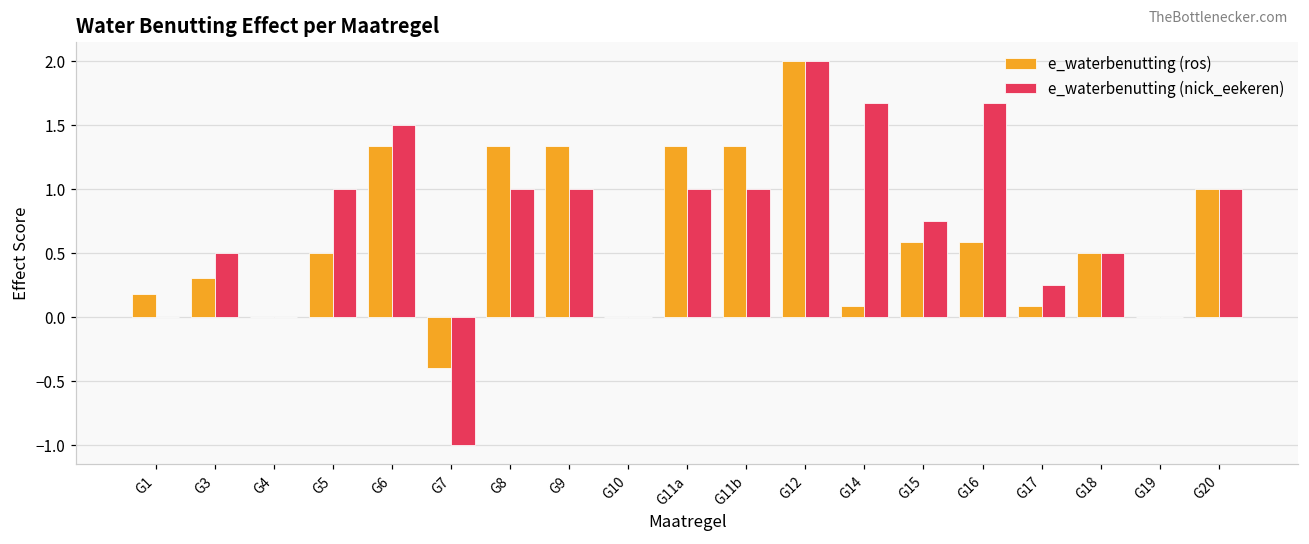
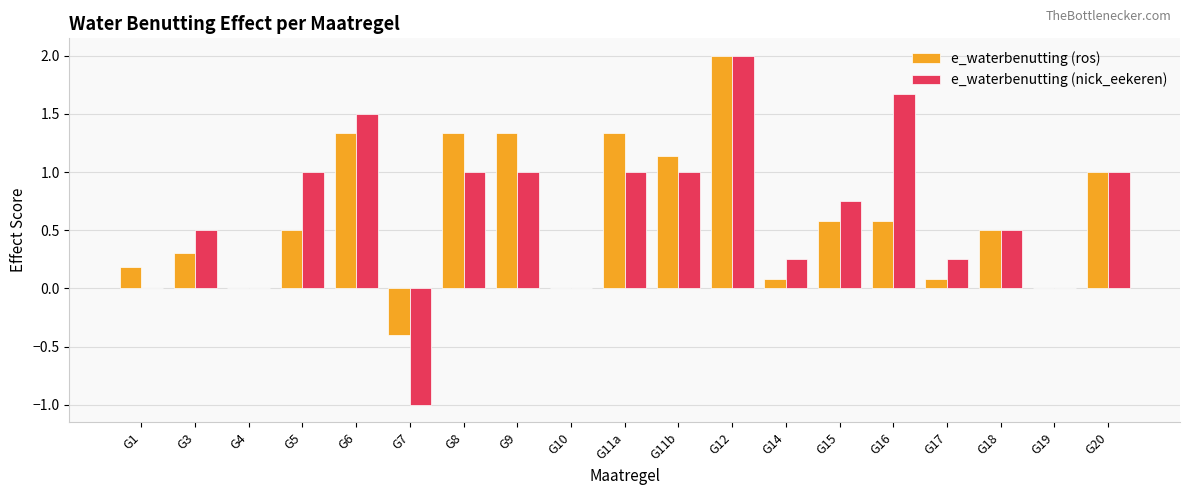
  {
    "e_waterbenutting (ros)": {
      "G1": 0.18,
      "G3": 0.30,
      "G4": 0.00,
      "G5": 0.50,
      "G6": 1.33,
      "G7": -0.40,
      "G8": 1.33,
      "G9": 1.33,
      "G10": 0.00,
      "G11a": 1.33,
-     "G11b": 1.33,
+     "G11b": 1.14,
      "G12": 2.00,
      "G14": 0.08,
      "G15": 0.58,
      "G16": 0.58,
      "G17": 0.08,
      "G18": 0.50,
      "G19": 0.00,
      "G20": 1.00
    },
    "e_waterbenutting (nick_eekeren)": {
      "G1": 0.00,
      "G3": 0.50,
      "G4": 0.00,
      "G5": 1.00,
      "G6": 1.50,
      "G7": -1.00,
      "G8": 1.00,
      "G9": 1.00,
      "G10": 0.00,
      "G11a": 1.00,
      "G11b": 1.00,
      "G12": 2.00,
-     "G14": 1.67,
+     "G14": 0.25,
      "G15": 0.75,
      "G16": 1.67,
      "G17": 0.25,
      "G18": 0.50,
      "G19": 0.00,
      "G20": 1.00
    }
  }
